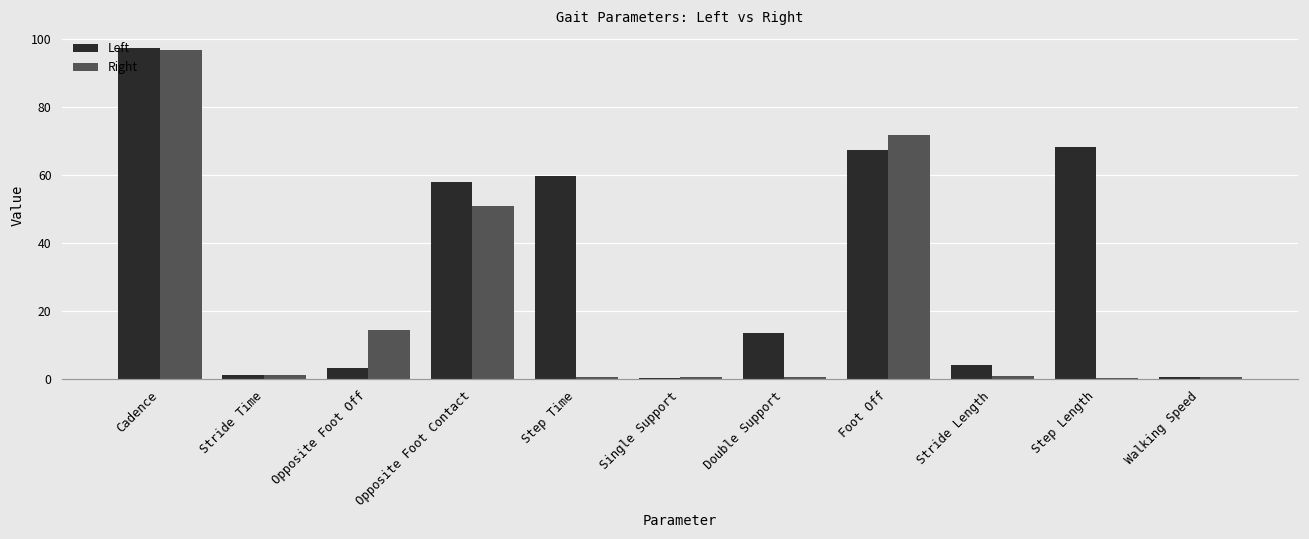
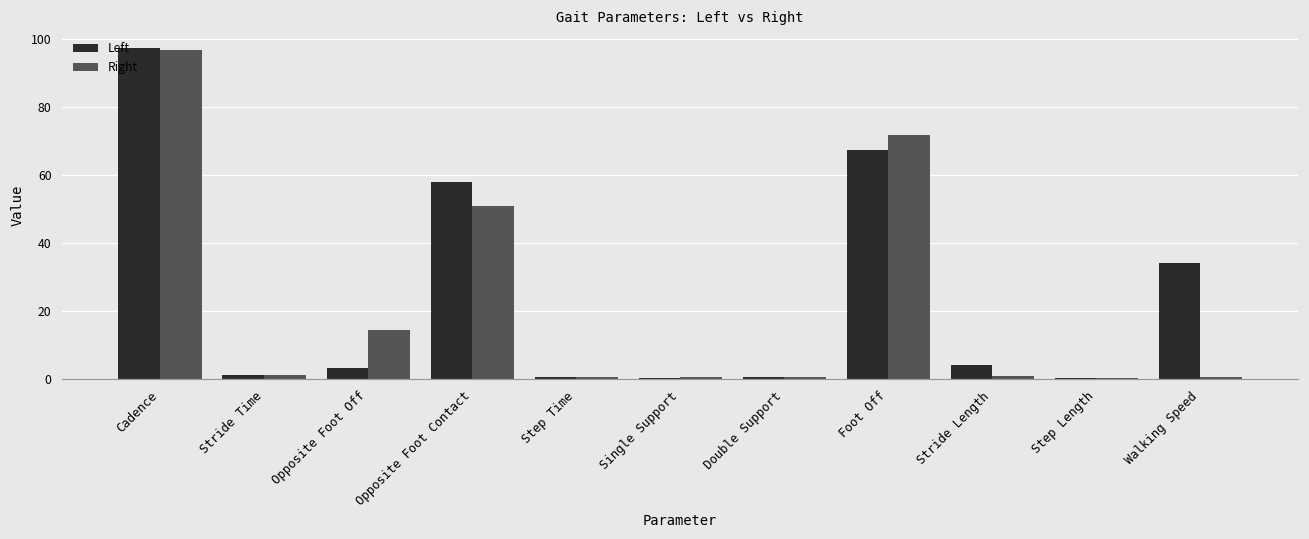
  {
    "Left": {
      "Cadence": 98,
      "Stride Time": 1,
      "Opposite Foot Off": 3,
      "Opposite Foot Contact": 58,
-     "Step Time": 60,
-     "Double Support": 14,
+     "Step Time": 1,
+     "Double Support": 0,
      "Foot Off": 67,
      "Stride Length": 4,
-     "Step Length": 68,
-     "Walking Speed": 1
+     "Step Length": 0,
+     "Walking Speed": 34
    }
  }
